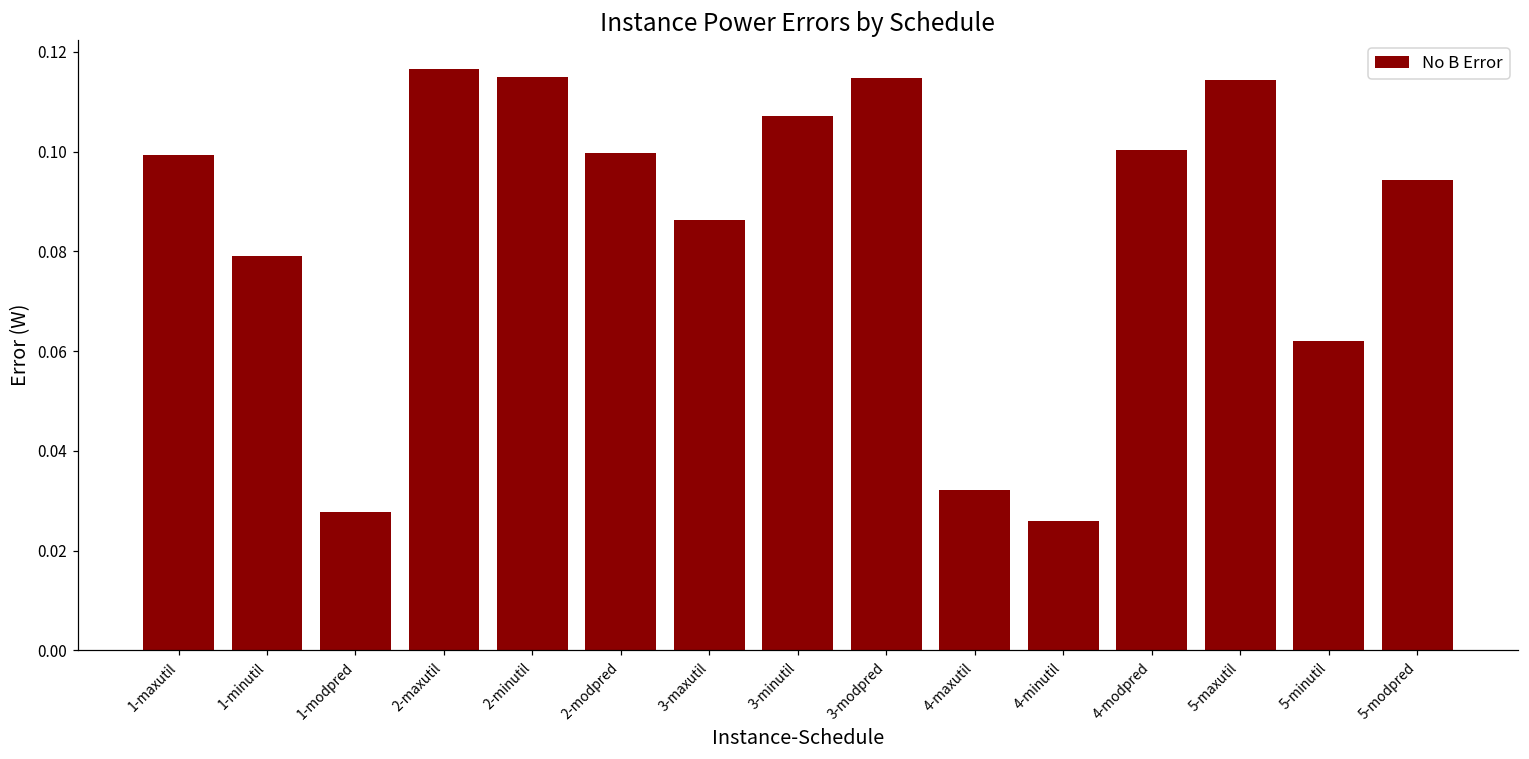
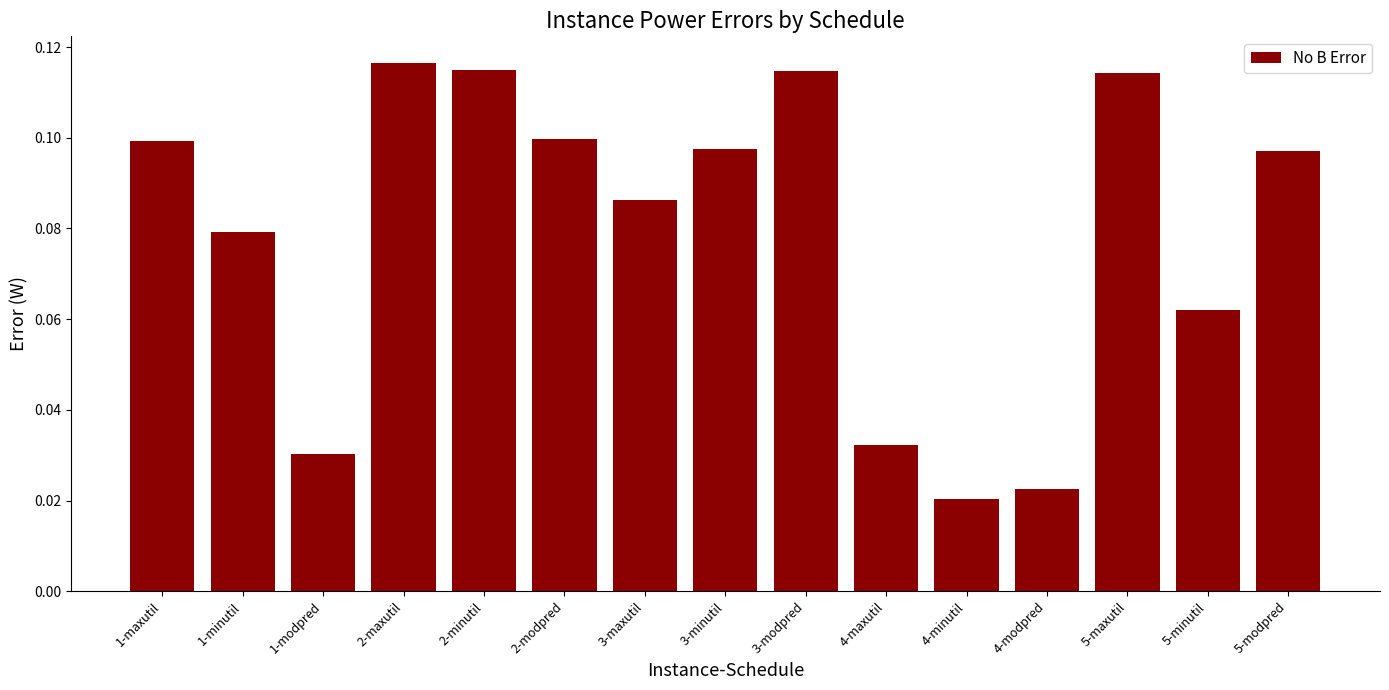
  {
    "1-maxutil": 0.099,
    "1-minutil": 0.079,
-   "1-modpred": 0.028,
+   "1-modpred": 0.030,
    "2-maxutil": 0.117,
    "2-minutil": 0.115,
    "2-modpred": 0.100,
    "3-maxutil": 0.086,
-   "3-minutil": 0.107,
+   "3-minutil": 0.098,
    "3-modpred": 0.115,
    "4-maxutil": 0.032,
-   "4-minutil": 0.026,
-   "4-modpred": 0.100,
+   "4-minutil": 0.020,
+   "4-modpred": 0.023,
    "5-maxutil": 0.114,
    "5-minutil": 0.062,
-   "5-modpred": 0.094
+   "5-modpred": 0.097
  }
